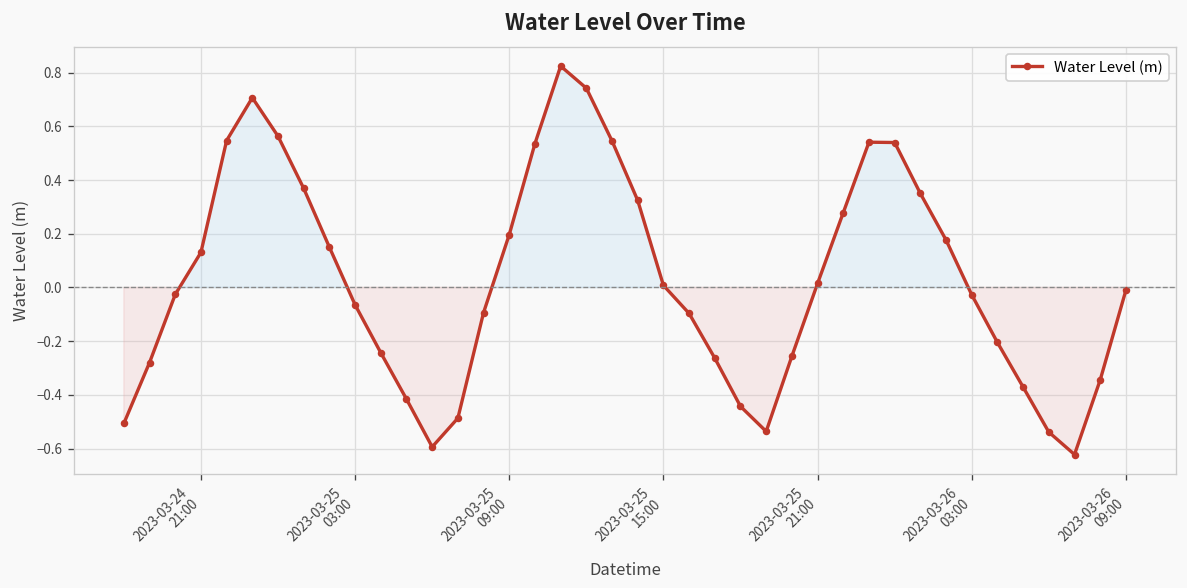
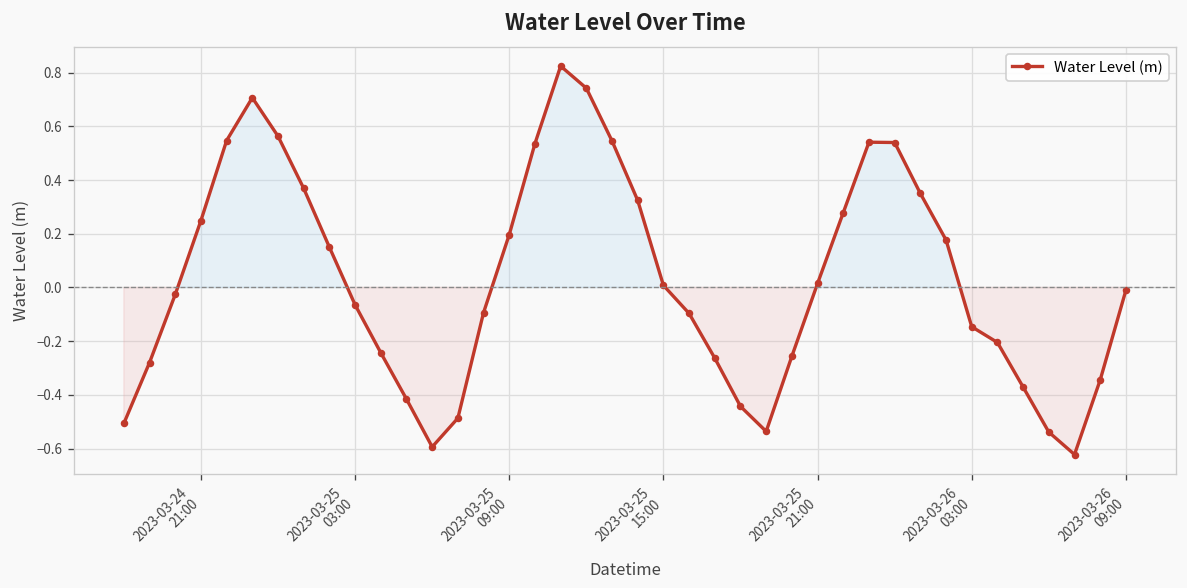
  {
-   "2023-03-24 21:00": 0.13,
+   "2023-03-24 21:00": 0.25,
    "2023-03-25 03:00": -0.06,
    "2023-03-25 09:00": 0.20,
    "2023-03-25 15:00": 0.01,
    "2023-03-25 21:00": 0.02,
-   "2023-03-26 03:00": -0.03,
+   "2023-03-26 03:00": -0.15,
    "2023-03-26 09:00": -0.01
  }
